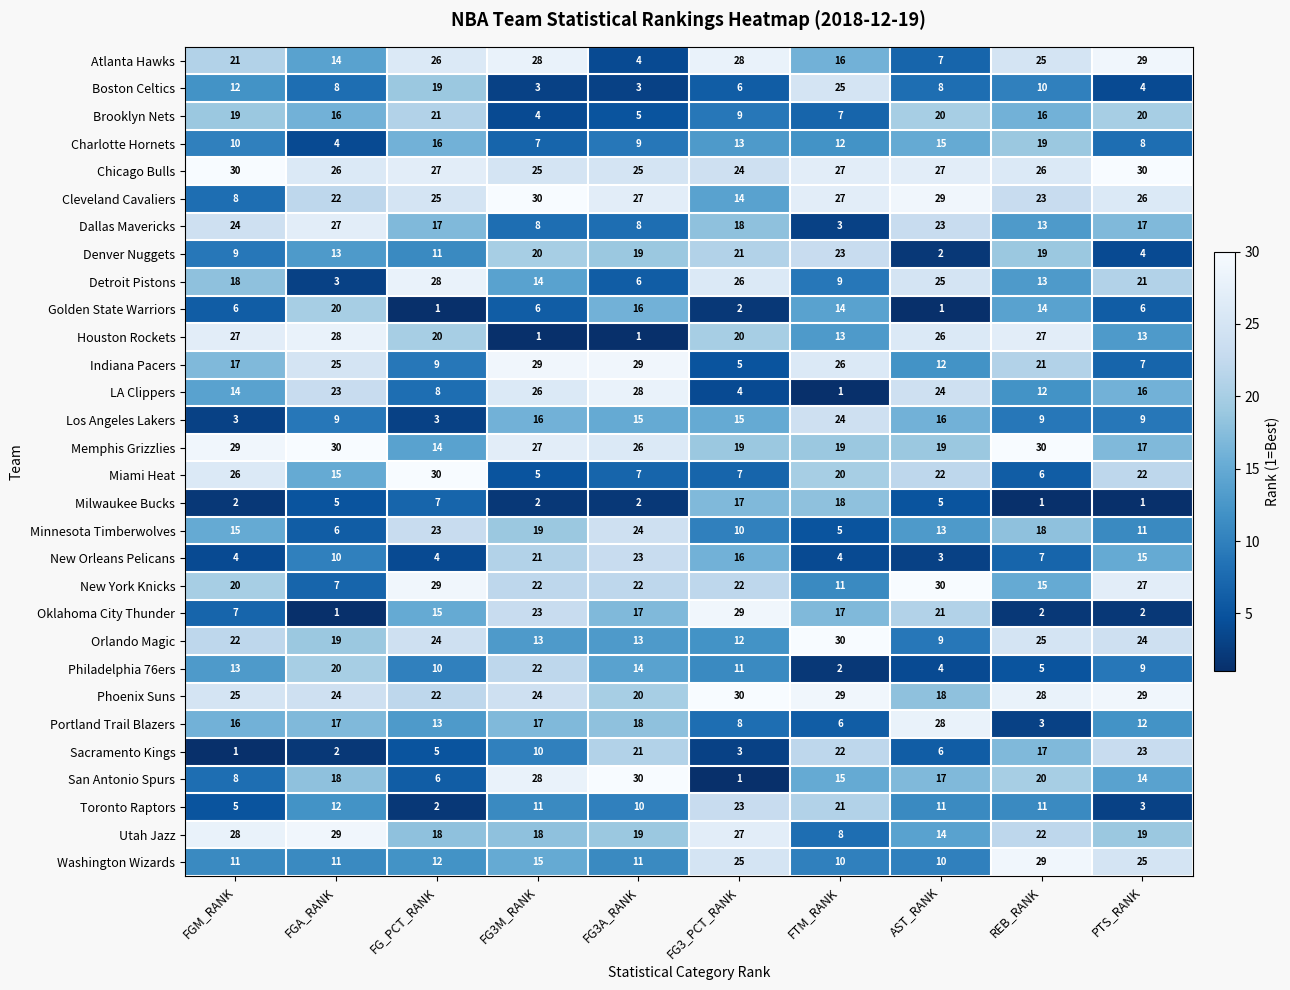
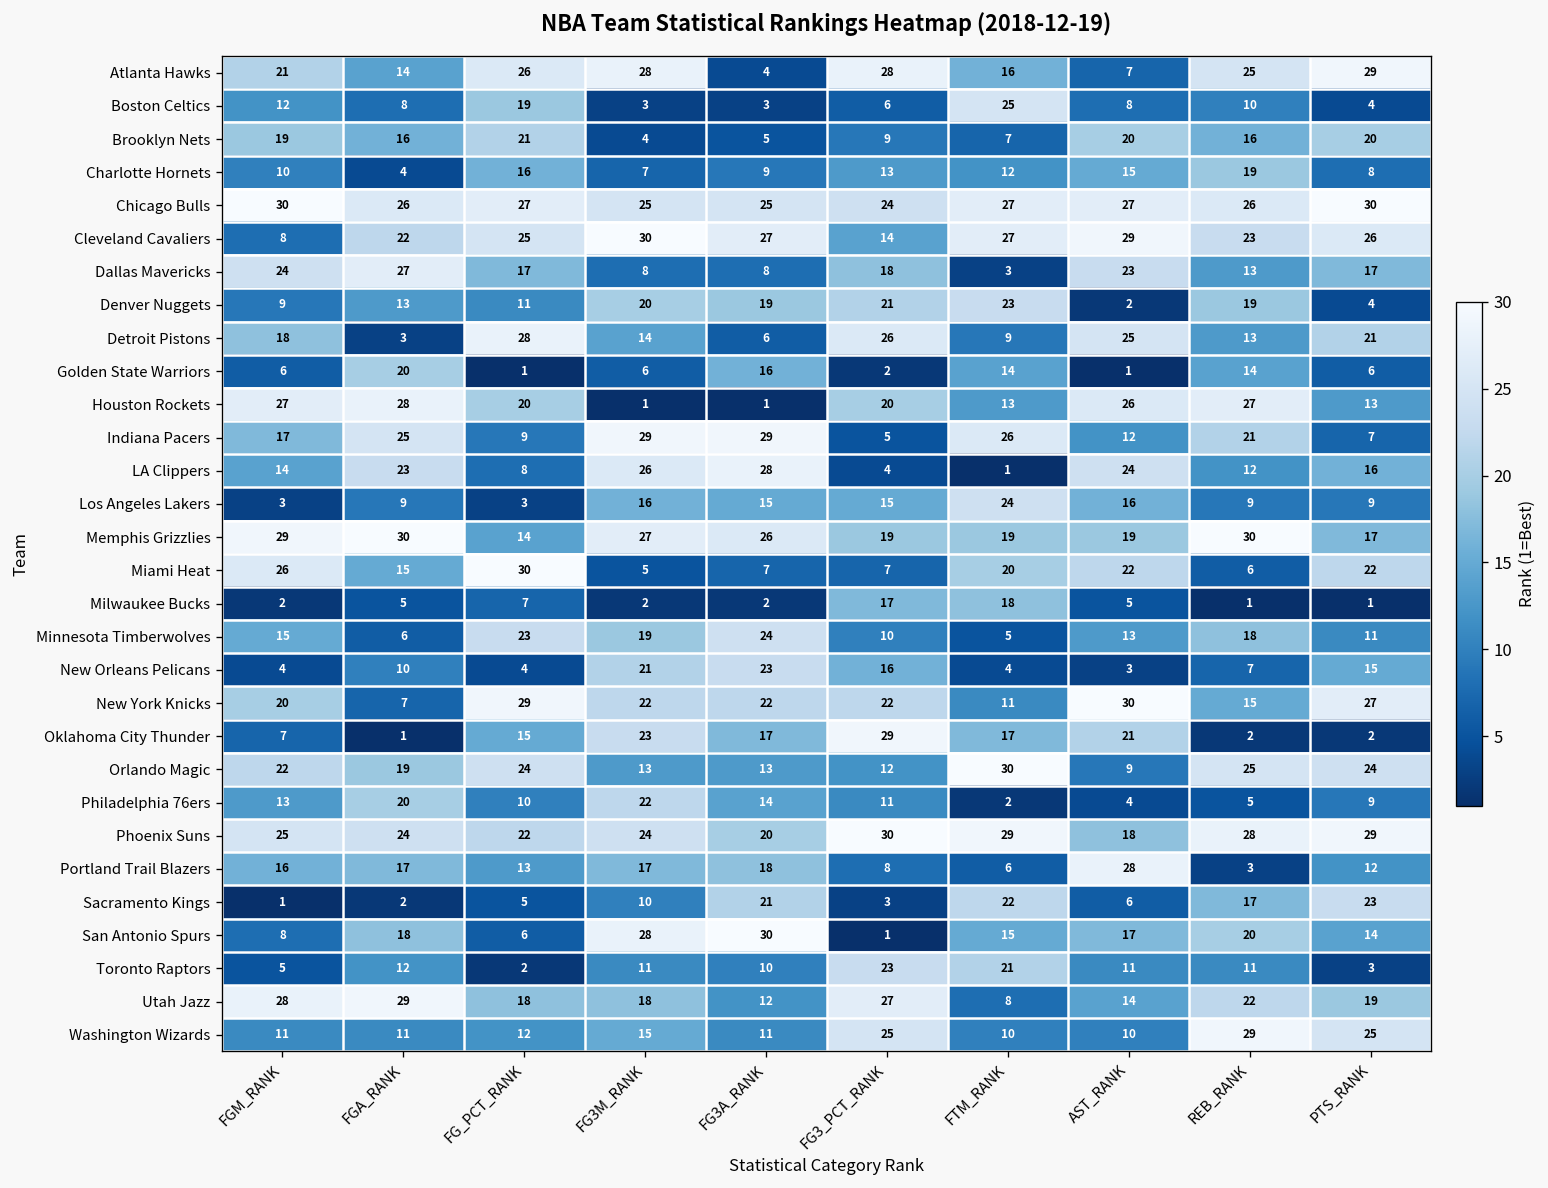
  {
    "Utah Jazz": {
      "FGM_RANK": 28,
      "FGA_RANK": 29,
      "FG_PCT_RANK": 18,
      "FG3M_RANK": 18,
-     "FG3A_RANK": 19,
+     "FG3A_RANK": 12,
      "FG3_PCT_RANK": 27,
      "FTM_RANK": 8,
      "AST_RANK": 14,
      "REB_RANK": 22,
      "PTS_RANK": 19
    }
  }
